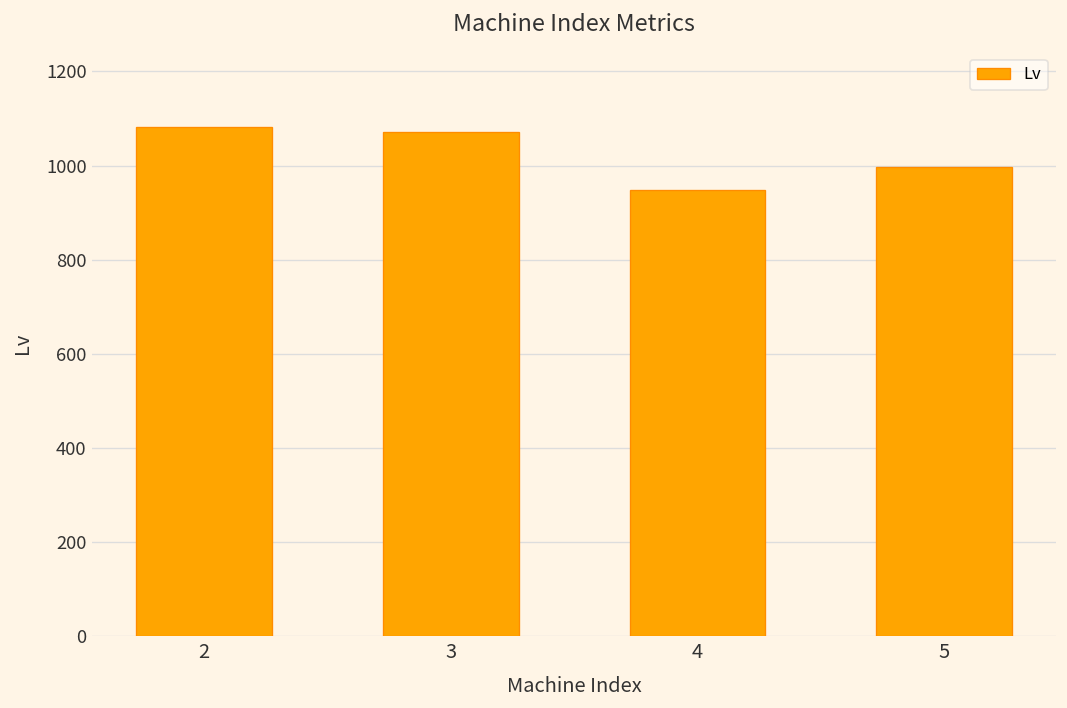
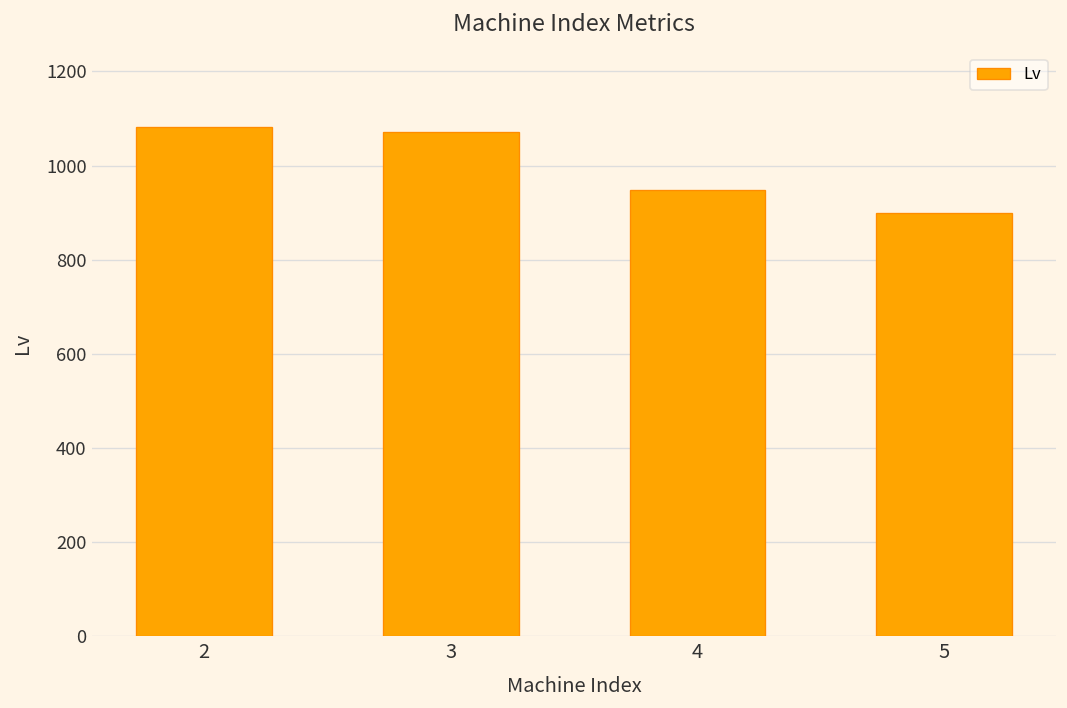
  {
    "2": 1080,
    "3": 1070,
    "4": 950,
-   "5": 1000
+   "5": 900
  }
